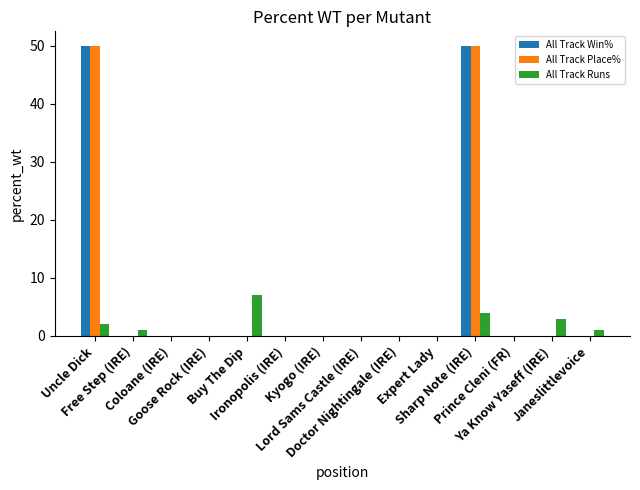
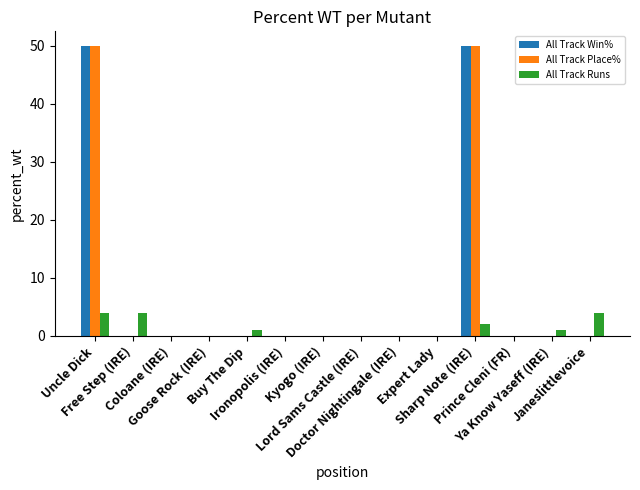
  {
    "All Track Win%": {
      "Uncle Dick": 50,
      "Free Step (IRE)": 0,
      "Coloane (IRE)": 0,
      "Goose Rock (IRE)": 0,
      "Buy The Dip": 0,
      "Ironopolis (IRE)": 0,
      "Kyogo (IRE)": 0,
      "Lord Sams Castle (IRE)": 0,
      "Doctor Nightingale (IRE)": 0,
      "Expert Lady": 0,
      "Sharp Note (IRE)": 50,
      "Prince Cleni (FR)": 0,
      "Ya Know Yaseff (IRE)": 0,
      "Janeslittlevoice": 0
    },
    "All Track Place%": {
      "Uncle Dick": 50,
      "Free Step (IRE)": 0,
      "Coloane (IRE)": 0,
      "Goose Rock (IRE)": 0,
      "Buy The Dip": 0,
      "Ironopolis (IRE)": 0,
      "Kyogo (IRE)": 0,
      "Lord Sams Castle (IRE)": 0,
      "Doctor Nightingale (IRE)": 0,
      "Expert Lady": 0,
      "Sharp Note (IRE)": 50,
      "Prince Cleni (FR)": 0,
      "Ya Know Yaseff (IRE)": 0,
      "Janeslittlevoice": 0
    },
    "All Track Runs": {
-     "Uncle Dick": 2,
-     "Free Step (IRE)": 1,
+     "Uncle Dick": 4,
+     "Free Step (IRE)": 4,
      "Coloane (IRE)": 0,
      "Goose Rock (IRE)": 0,
-     "Buy The Dip": 7,
+     "Buy The Dip": 1,
      "Ironopolis (IRE)": 0,
      "Kyogo (IRE)": 0,
      "Lord Sams Castle (IRE)": 0,
      "Doctor Nightingale (IRE)": 0,
      "Expert Lady": 0,
-     "Sharp Note (IRE)": 4,
+     "Sharp Note (IRE)": 2,
      "Prince Cleni (FR)": 0,
-     "Ya Know Yaseff (IRE)": 3,
-     "Janeslittlevoice": 1
+     "Ya Know Yaseff (IRE)": 1,
+     "Janeslittlevoice": 4
    }
  }
